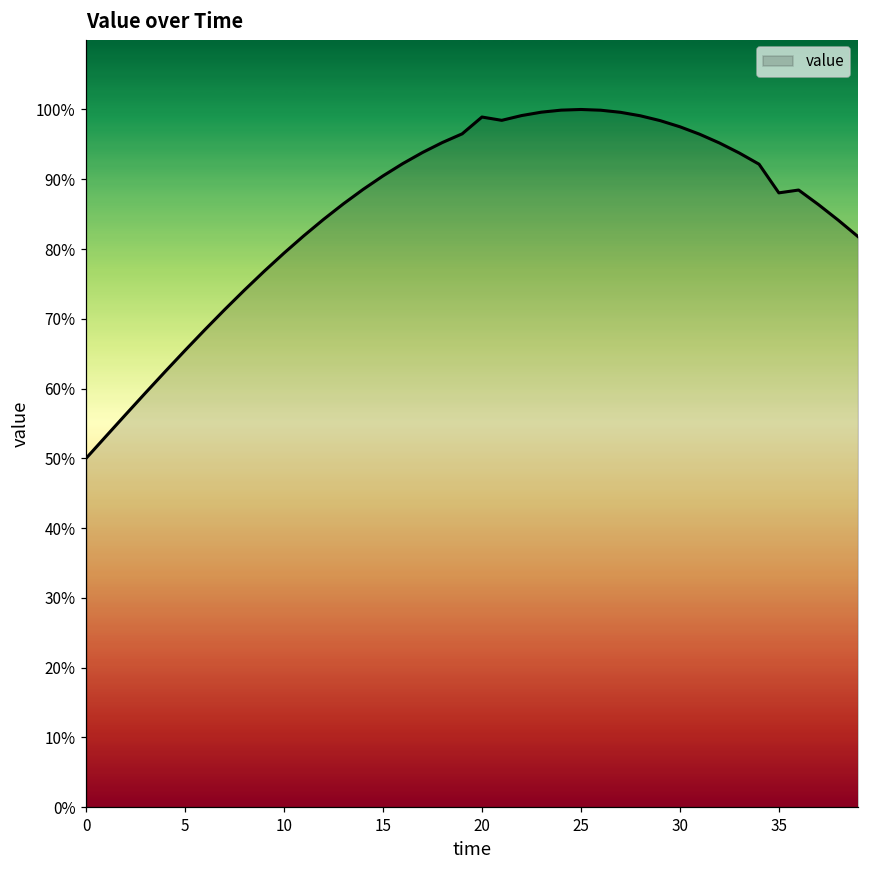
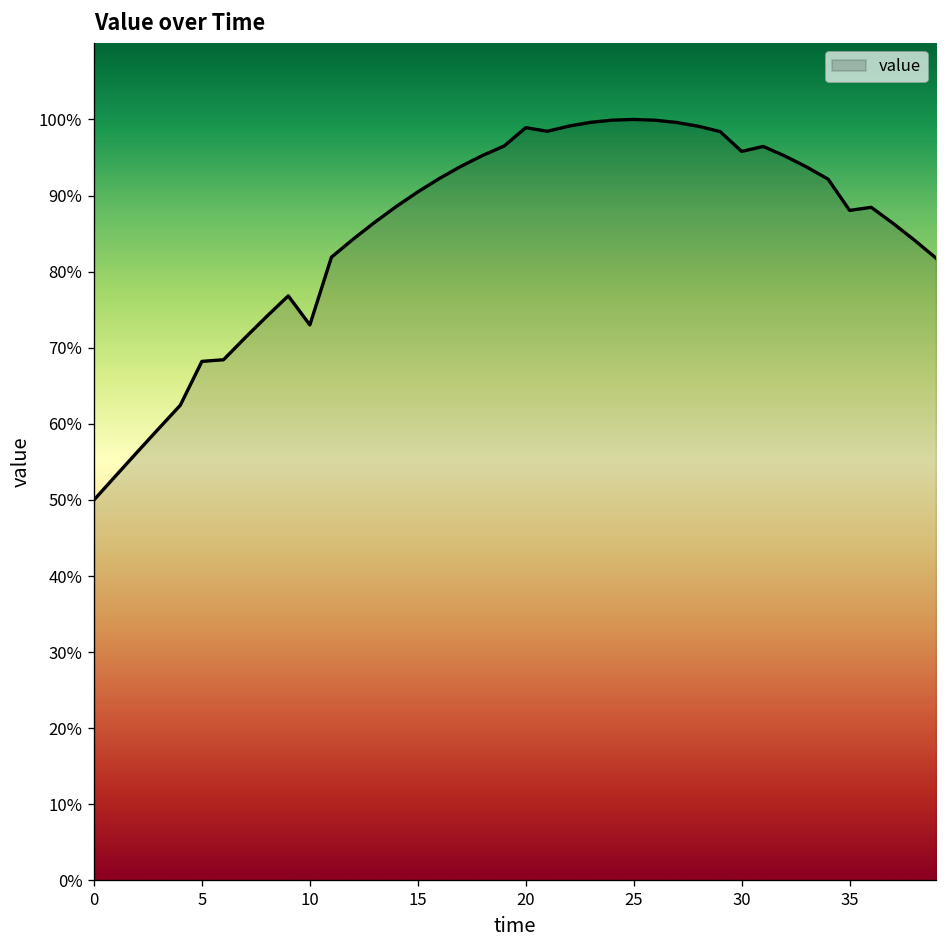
  {
    "0": "50%",
-   "5": "65%",
-   "10": "79%",
+   "5": "68%",
+   "10": "73%",
    "15": "90%",
    "20": "99%",
    "25": "100%",
-   "30": "98%",
+   "30": "96%",
    "35": "88%"
  }
